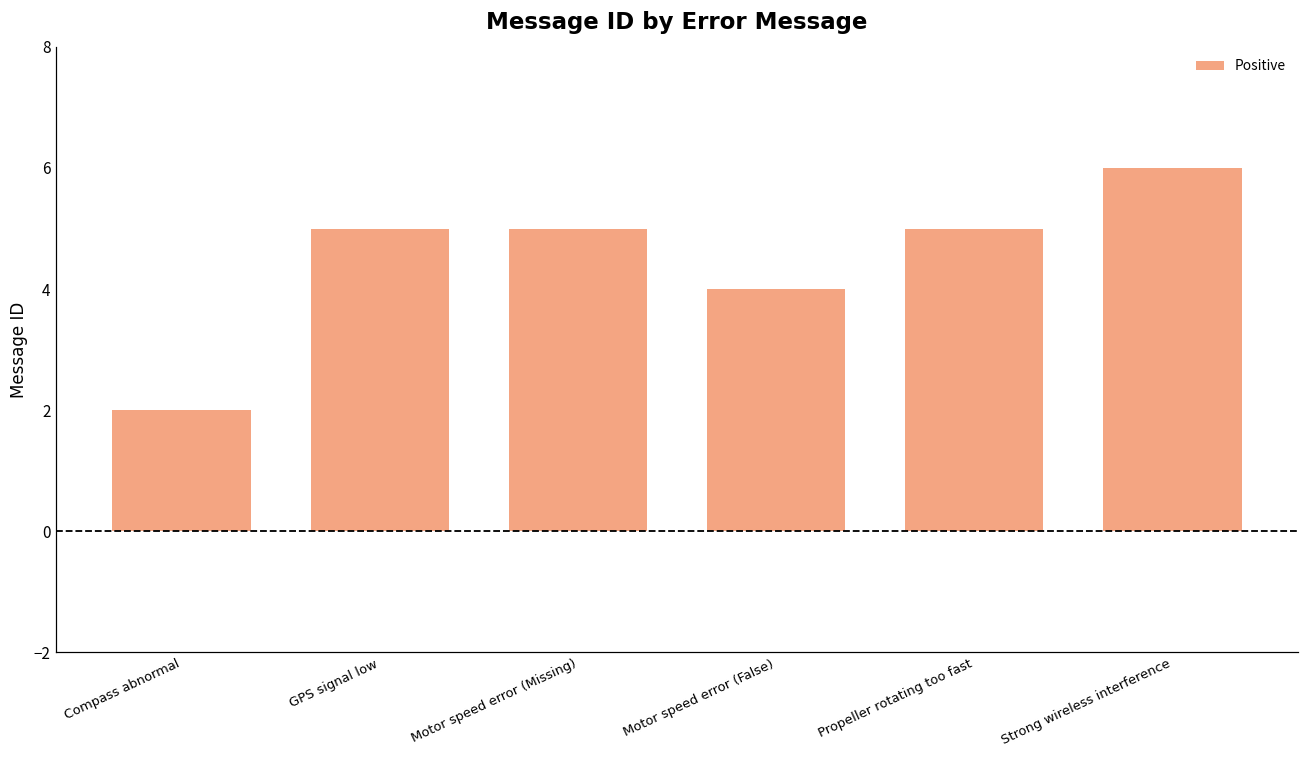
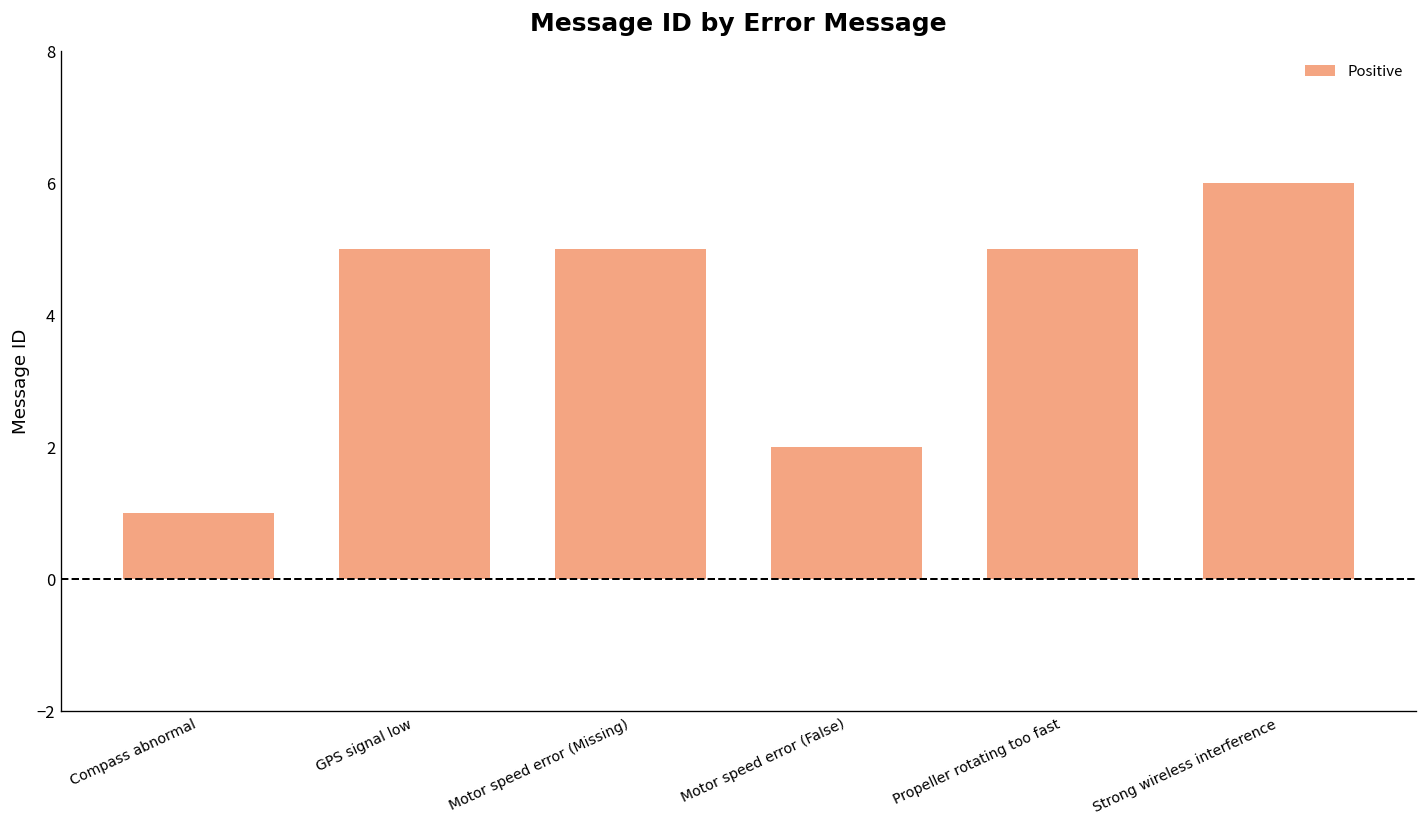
  {
-   "Compass abnormal": 2,
+   "Compass abnormal": 1,
    "GPS signal low": 5,
    "Motor speed error (Missing)": 5,
-   "Motor speed error (False)": 4,
+   "Motor speed error (False)": 2,
    "Propeller rotating too fast": 5,
    "Strong wireless interference": 6
  }
